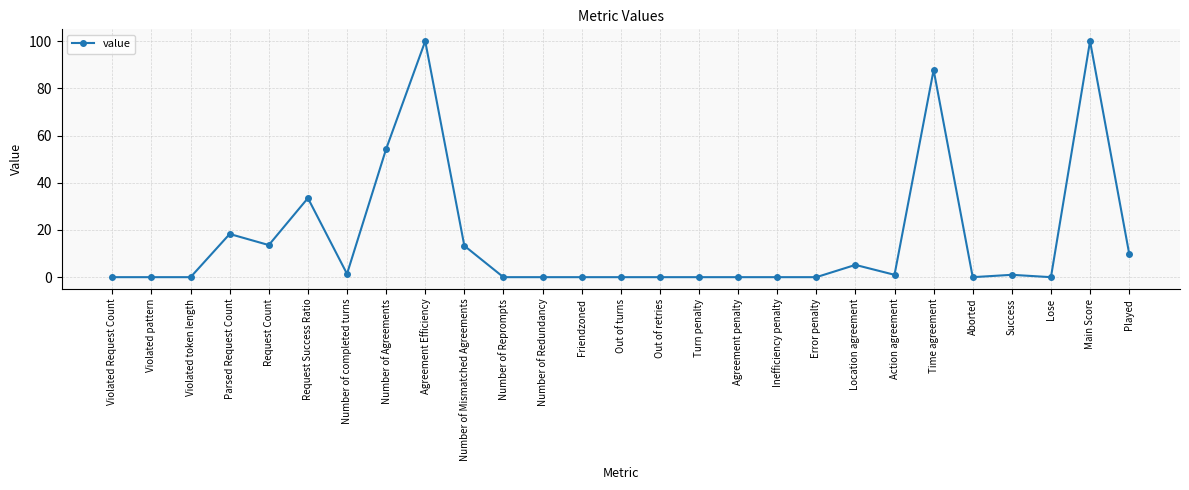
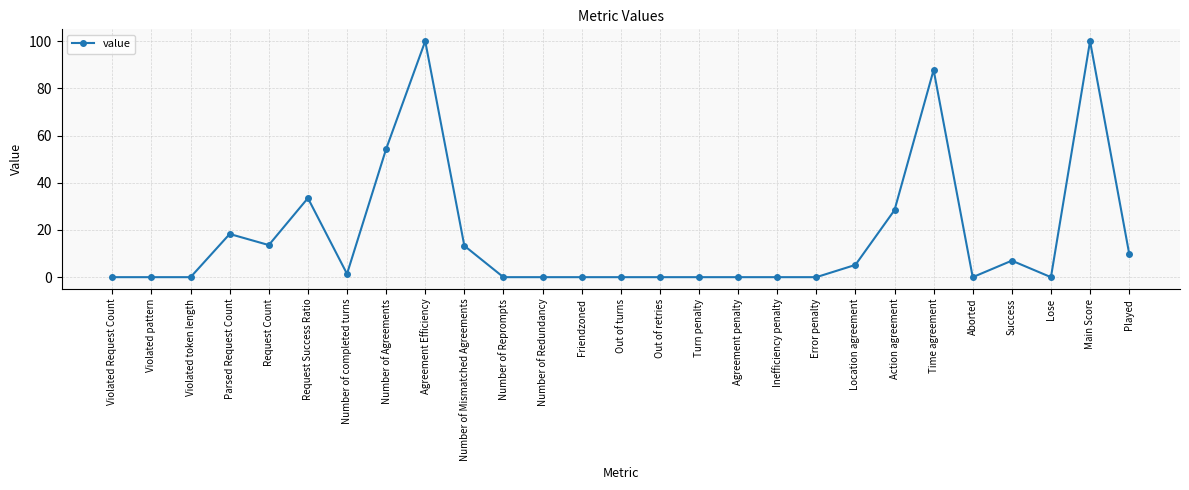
  {
    "Violated Request Count": 0,
    "Violated pattern": 0,
    "Violated token length": 0,
    "Parsed Request Count": 18,
    "Request Count": 14,
    "Request Success Ratio": 34,
    "Number of completed turns": 1,
    "Number of Agreements": 54,
    "Agreement Efficiency": 100,
    "Number of Mismatched Agreements": 13,
    "Number of Reprompts": 0,
    "Number of Redundancy": 0,
    "Friendzoned": 0,
    "Out of turns": 0,
    "Out of retries": 0,
    "Turn penalty": 0,
    "Agreement penalty": 0,
    "Inefficiency penalty": 0,
    "Error penalty": 0,
    "Location agreement": 5,
-   "Action agreement": 1,
+   "Action agreement": 28,
    "Time agreement": 88,
    "Aborted": 0,
-   "Success": 1,
+   "Success": 7,
    "Lose": 0,
    "Main Score": 100,
    "Played": 10
  }
